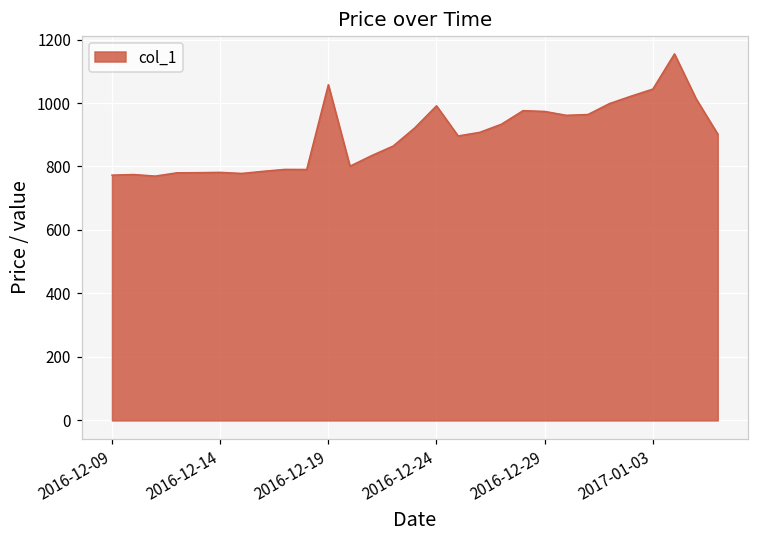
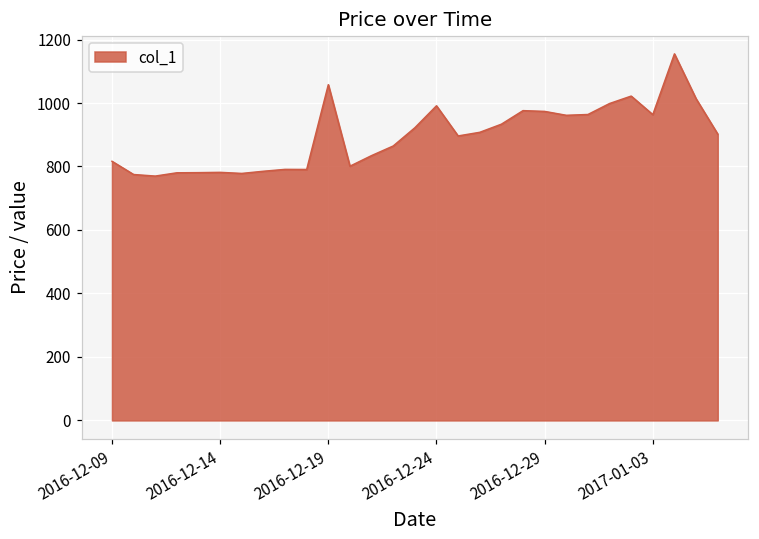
  {
-   "2016-12-09": 770,
+   "2016-12-09": 820,
    "2016-12-14": 780,
    "2016-12-19": 1060,
    "2016-12-24": 990,
    "2016-12-29": 970,
-   "2017-01-03": 1040
+   "2017-01-03": 960
  }
